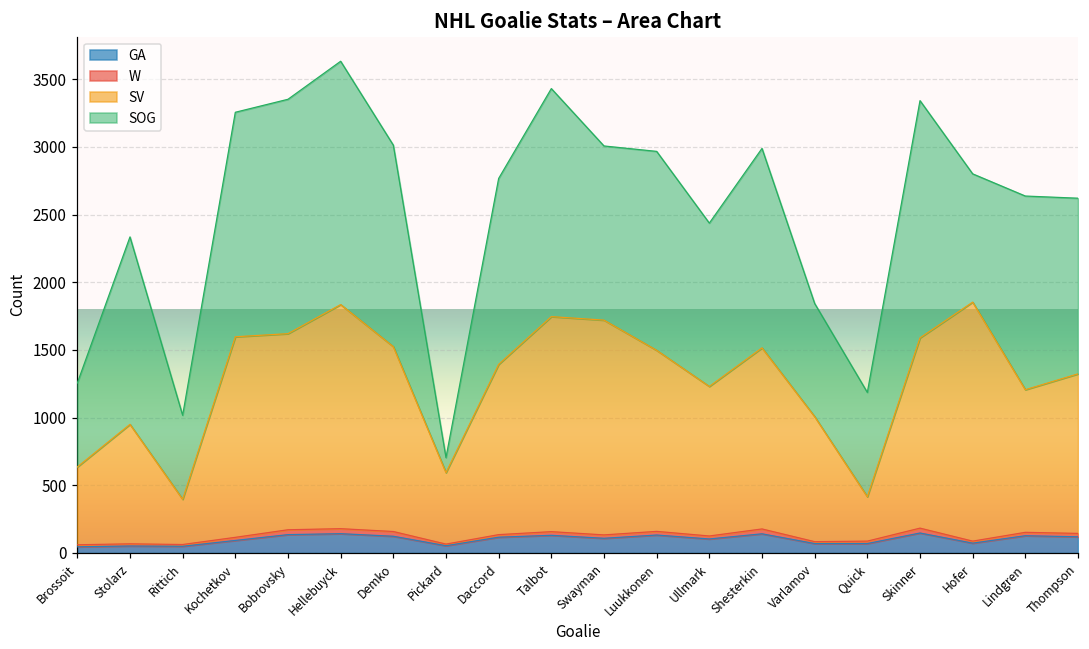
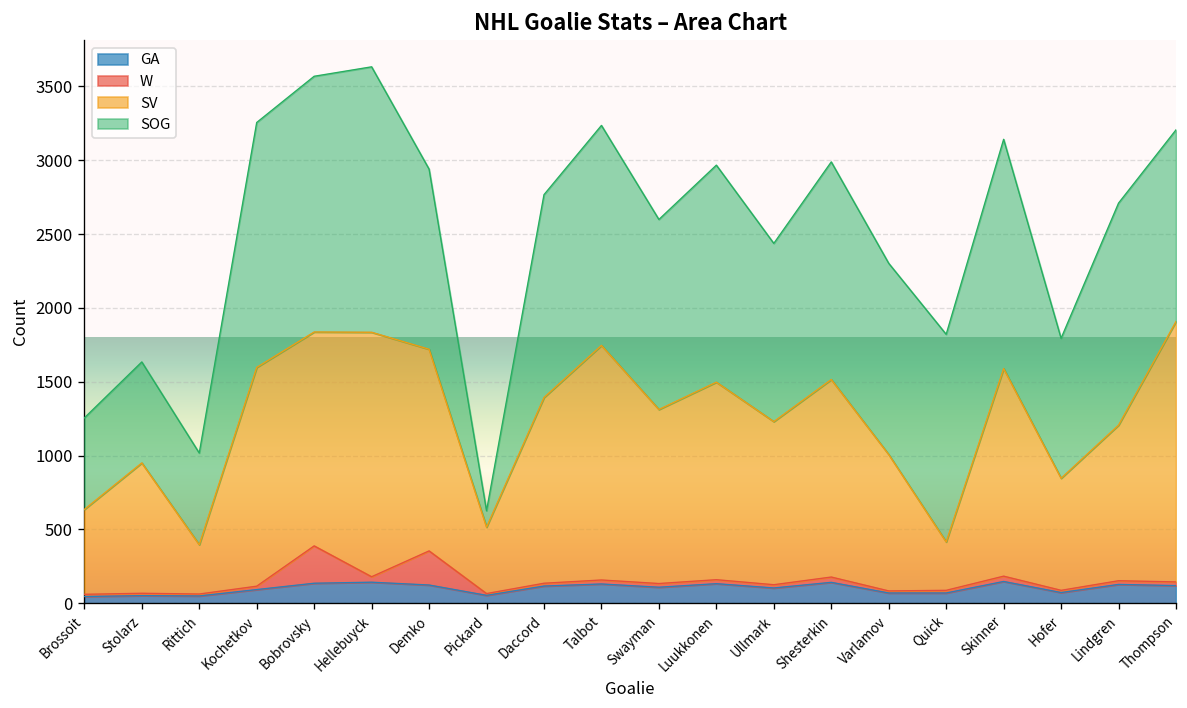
  {
    "GA": {
      "Kochetkov": 90,
      "Bobrovsky": 140,
      "Hellebuyck": 140,
      "Demko": 120,
      "Talbot": 130,
      "Swayman": 110,
      "Luukkonen": 130,
      "Ullmark": 100,
      "Shesterkin": 140,
      "Skinner": 150,
      "Lindgren": 130,
      "Thompson": 120
    },
    "W": {
      "Kochetkov": 20,
-     "Bobrovsky": 40,
+     "Bobrovsky": 250,
      "Hellebuyck": 40,
-     "Demko": 40,
+     "Demko": 230,
      "Talbot": 30,
      "Swayman": 30,
      "Luukkonen": 30,
      "Ullmark": 20,
      "Shesterkin": 40,
      "Skinner": 40,
      "Lindgren": 30,
      "Thompson": 30
    },
    "SV": {
      "Brossoit": 580,
      "Stolarz": 880,
      "Rittich": 330,
      "Kochetkov": 1480,
      "Bobrovsky": 1450,
      "Hellebuyck": 1660,
      "Demko": 1370,
-     "Pickard": 530,
+     "Pickard": 450,
      "Daccord": 1260,
      "Talbot": 1590,
-     "Swayman": 1590,
+     "Swayman": 1180,
      "Luukkonen": 1340,
      "Ullmark": 1110,
      "Shesterkin": 1340,
      "Varlamov": 920,
      "Quick": 330,
      "Skinner": 1410,
-     "Hofer": 1770,
+     "Hofer": 760,
      "Lindgren": 1050,
-     "Thompson": 1180
+     "Thompson": 1760
    },
    "SOG": {
      "Brossoit": 620,
-     "Stolarz": 1390,
+     "Stolarz": 680,
      "Rittich": 620,
      "Kochetkov": 1660,
      "Bobrovsky": 1730,
      "Hellebuyck": 1800,
-     "Demko": 1490,
+     "Demko": 1220,
      "Pickard": 110,
      "Daccord": 1370,
-     "Talbot": 1690,
+     "Talbot": 1490,
      "Swayman": 1290,
      "Luukkonen": 1470,
      "Ullmark": 1210,
      "Shesterkin": 1470,
-     "Varlamov": 840,
-     "Quick": 770,
-     "Skinner": 1750,
+     "Varlamov": 1300,
+     "Quick": 1410,
+     "Skinner": 1550,
      "Hofer": 950,
-     "Lindgren": 1430,
+     "Lindgren": 1500,
      "Thompson": 1300
    }
  }
